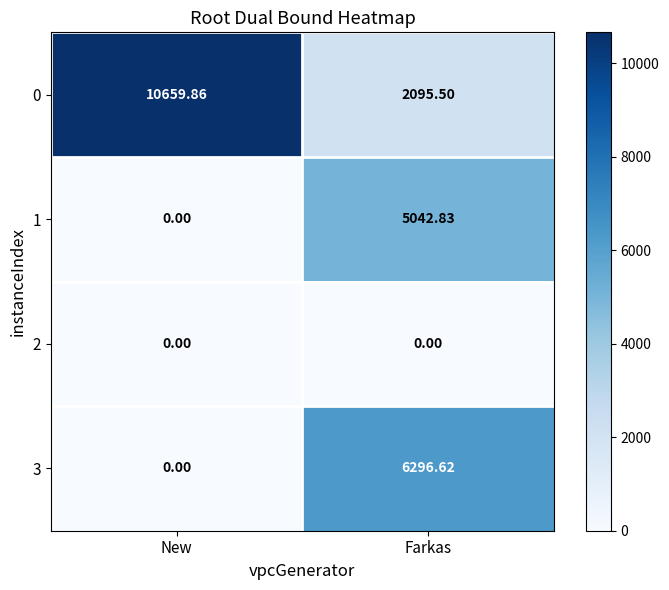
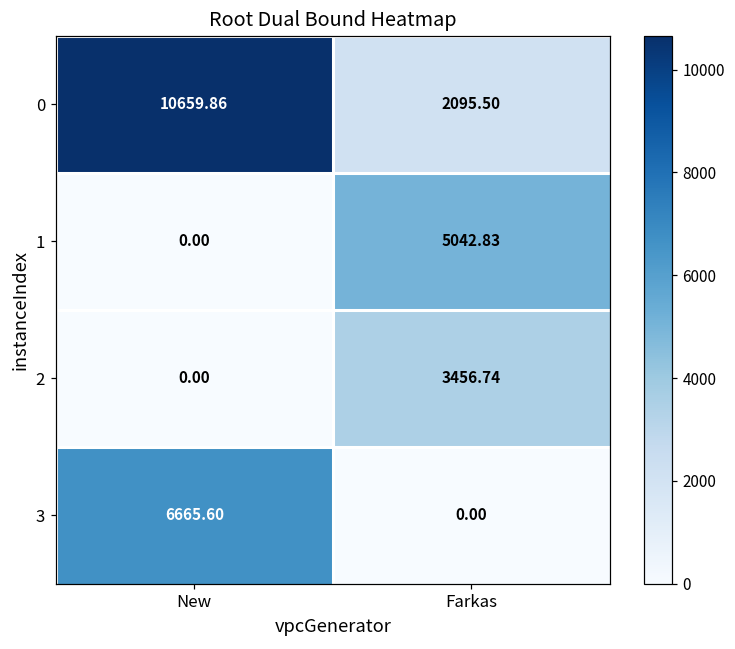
  {
    "0": {
      "New": 10659.86,
      "Farkas": 2095.50
    },
    "1": {
      "New": 0.00,
      "Farkas": 5042.83
    },
    "2": {
      "New": 0.00,
-     "Farkas": 0.00
+     "Farkas": 3456.74
    },
    "3": {
-     "New": 0.00,
-     "Farkas": 6296.62
+     "New": 6665.60,
+     "Farkas": 0.00
    }
  }
